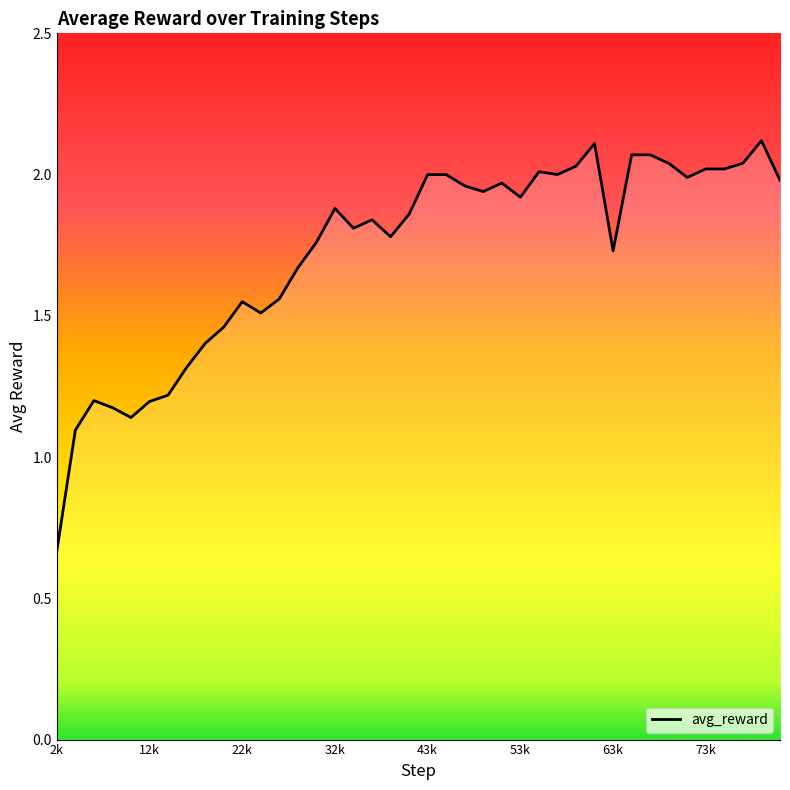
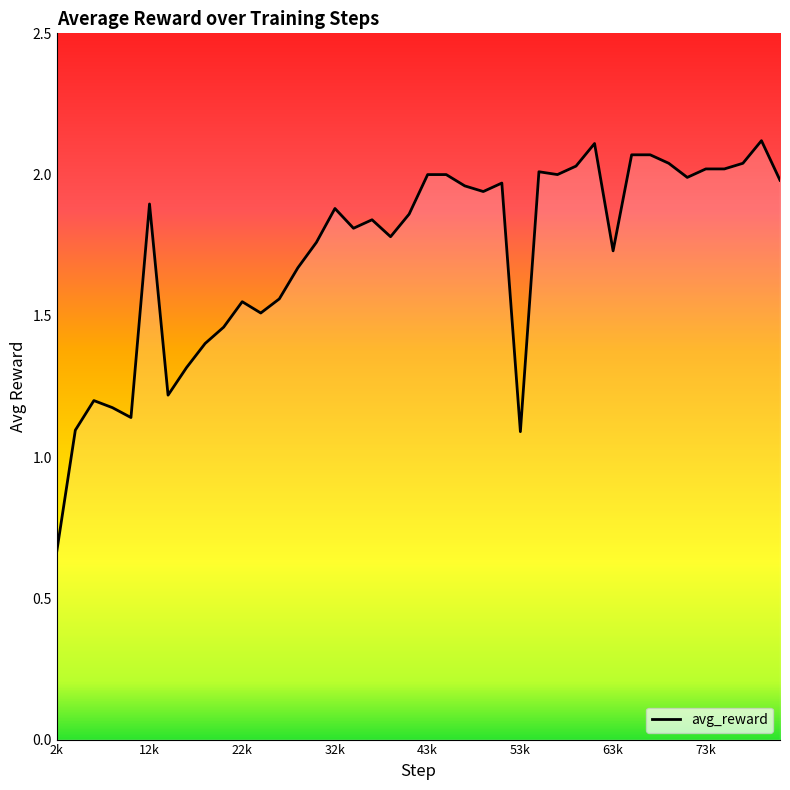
  {
    "2k": 0.67,
-   "12k": 1.20,
+   "12k": 1.90,
    "22k": 1.55,
    "32k": 1.88,
    "43k": 2.00,
-   "53k": 1.92,
+   "53k": 1.09,
    "63k": 1.73,
    "73k": 2.02
  }
